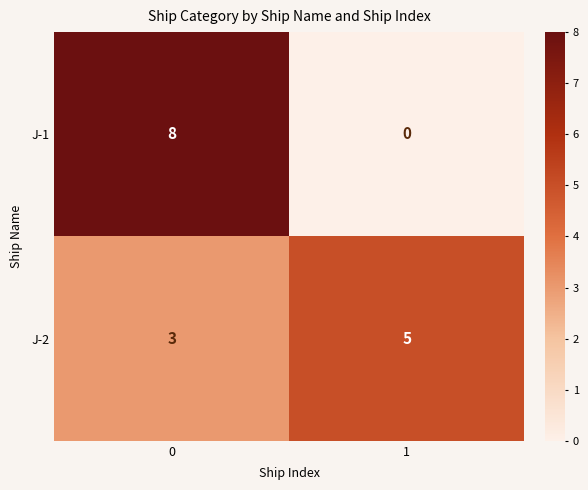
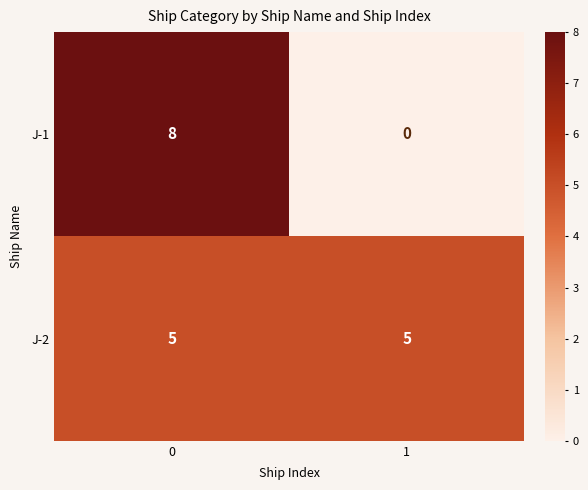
  {
    "J-1": {
      "0": 8,
      "1": 0
    },
    "J-2": {
-     "0": 3,
+     "0": 5,
      "1": 5
    }
  }
